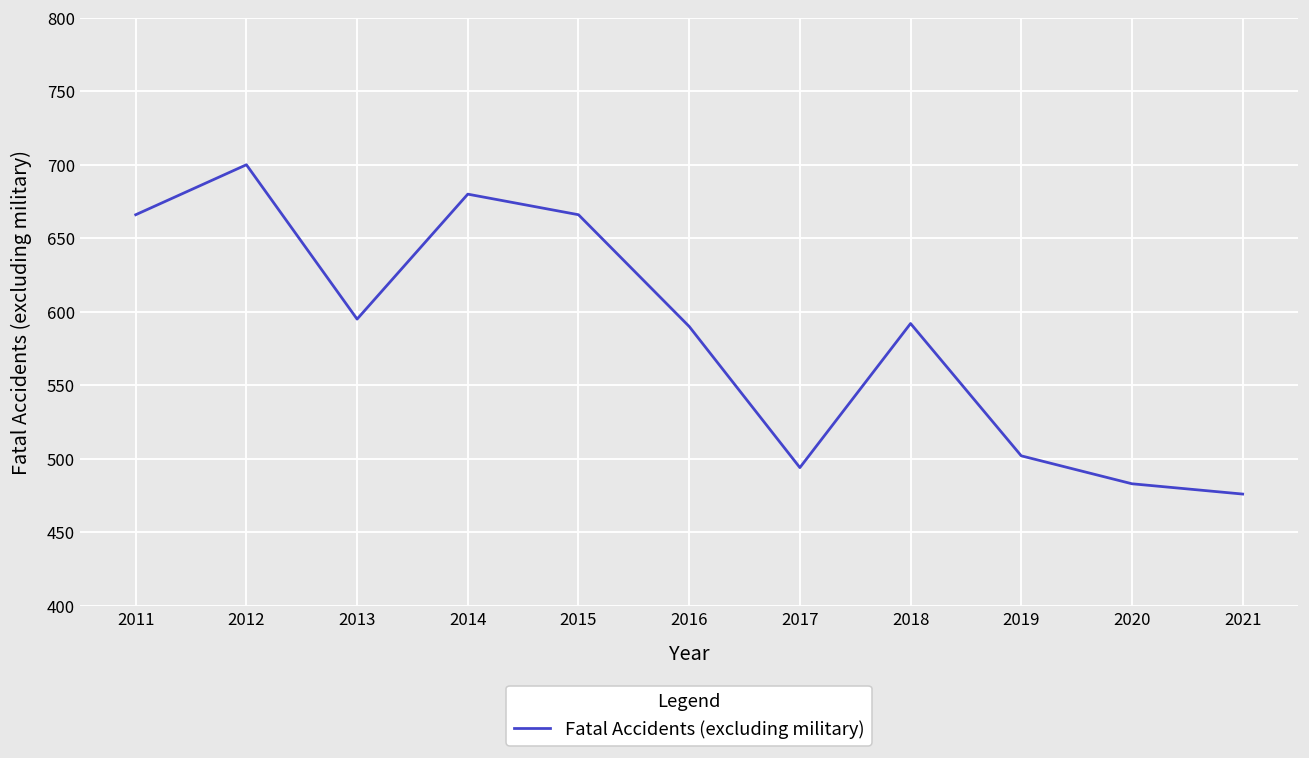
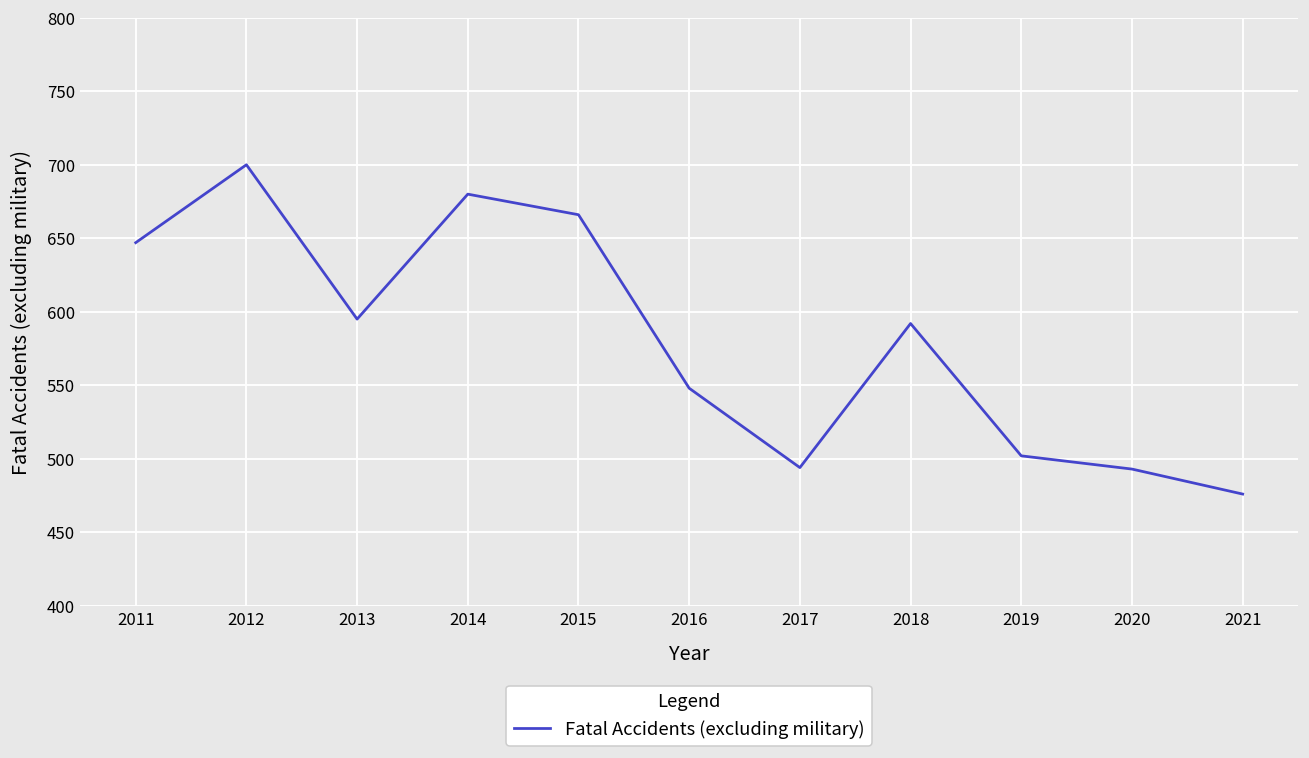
  {
-   "2011": 666,
+   "2011": 647,
    "2012": 700,
    "2013": 595,
    "2014": 680,
    "2015": 666,
-   "2016": 590,
+   "2016": 548,
    "2017": 494,
    "2018": 592,
    "2019": 502,
-   "2020": 483,
+   "2020": 493,
    "2021": 476
  }
